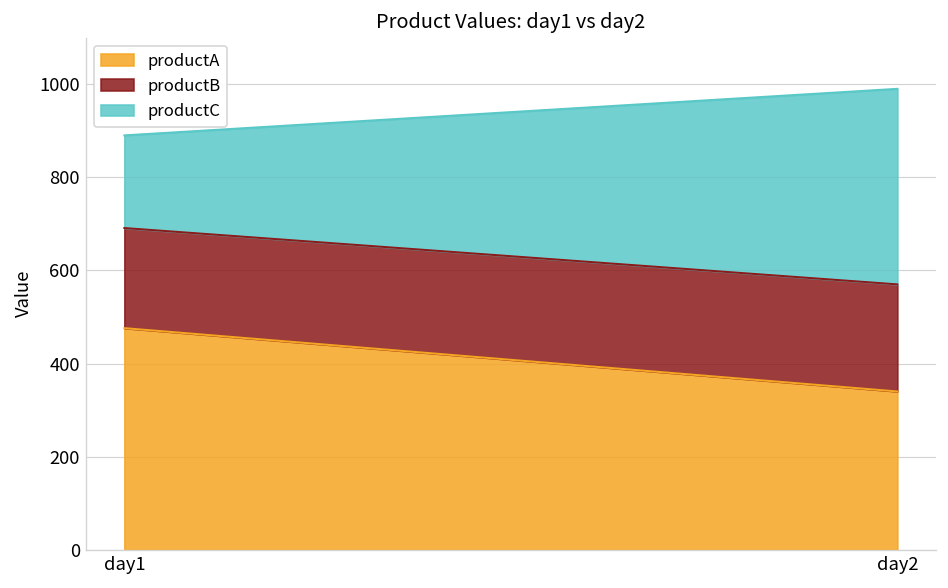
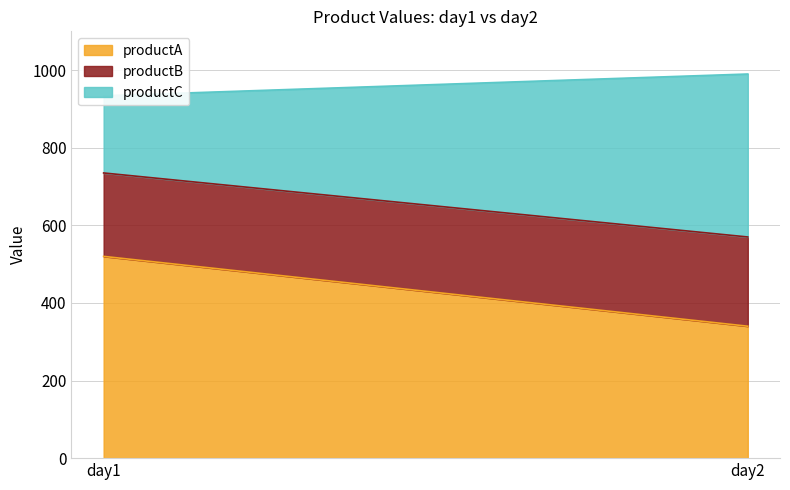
  {
    "productA": {
-     "day1": 480,
+     "day1": 520,
      "day2": 340
    },
    "productB": {
      "day1": 220,
      "day2": 230
    },
    "productC": {
      "day2": 420
    }
  }
